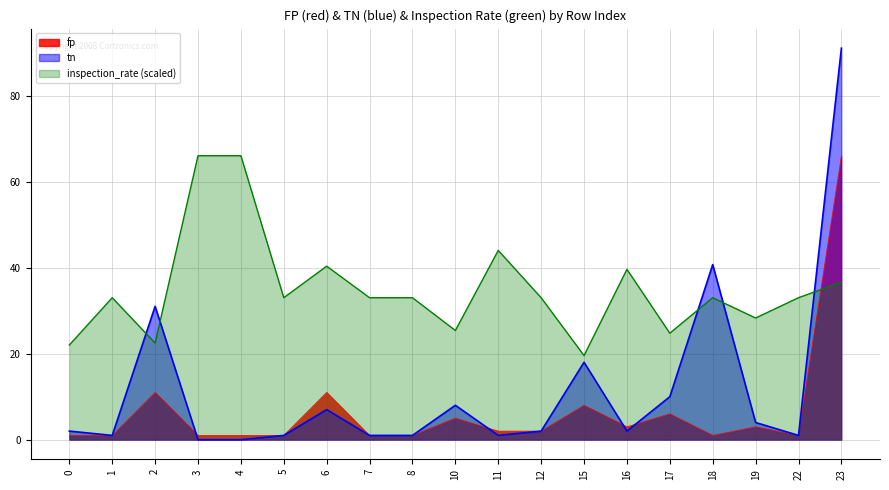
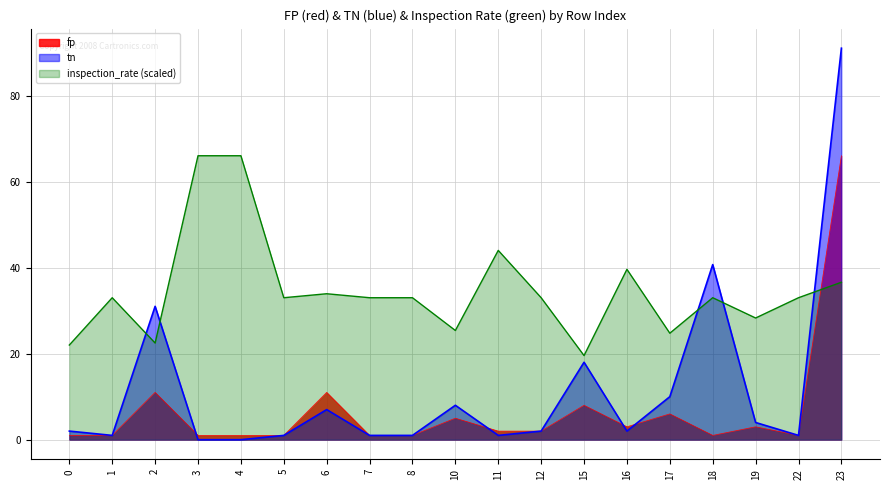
  {
    "fp": {
      "0": 1,
      "2": 11,
      "3": 1,
      "4": 1,
      "6": 11,
      "10": 5,
      "11": 2,
      "15": 8,
      "16": 3,
      "17": 6,
      "18": 1,
      "19": 3,
      "23": 66
    },
    "tn": {
      "0": 2,
      "2": 31,
      "3": 0,
      "4": 0,
      "6": 7,
      "10": 8,
      "11": 1,
      "15": 18,
      "16": 2,
      "17": 10,
      "18": 41,
      "19": 4,
      "23": 91
    },
    "inspection_rate (scaled)": {
      "0": 22,
      "1": 33,
      "2": 22,
      "3": 66,
      "4": 66,
      "5": 33,
-     "6": 40,
+     "6": 34,
      "7": 33,
      "8": 33,
      "10": 25,
      "11": 44,
      "12": 33,
      "15": 20,
      "16": 40,
      "17": 25,
      "18": 33,
      "19": 28,
      "22": 33,
      "23": 37
    }
  }
